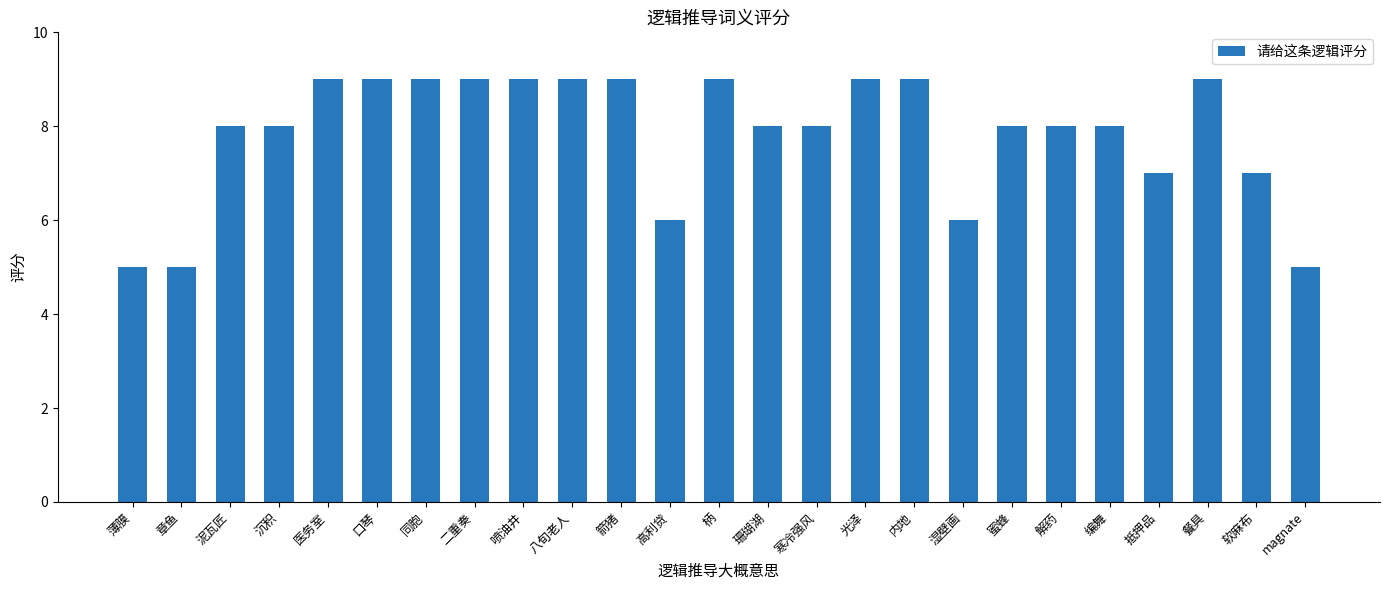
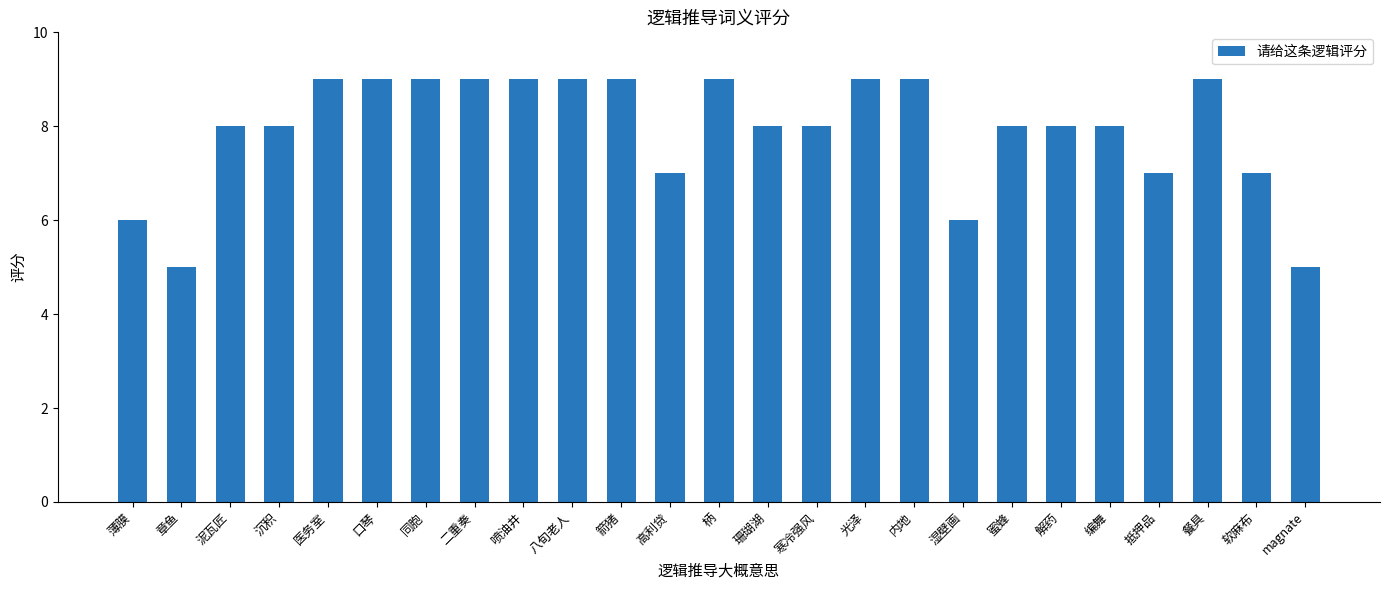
  {
-   "薄膜": 5,
+   "薄膜": 6,
    "章鱼": 5,
    "泥瓦匠": 8,
    "沉积": 8,
    "医务室": 9,
    "口琴": 9,
    "同胞": 9,
    "二重奏": 9,
    "喷油井": 9,
    "八旬老人": 9,
    "箭猪": 9,
-   "高利贷": 6,
+   "高利贷": 7,
    "柄": 9,
    "珊瑚湖": 8,
    "寒冷强风": 8,
    "光泽": 9,
    "内地": 9,
    "湿壁画": 6,
    "蜜蜂": 8,
    "解药": 8,
    "编舞": 8,
    "抵押品": 7,
    "餐具": 9,
    "软麻布": 7,
    "magnate": 5
  }
